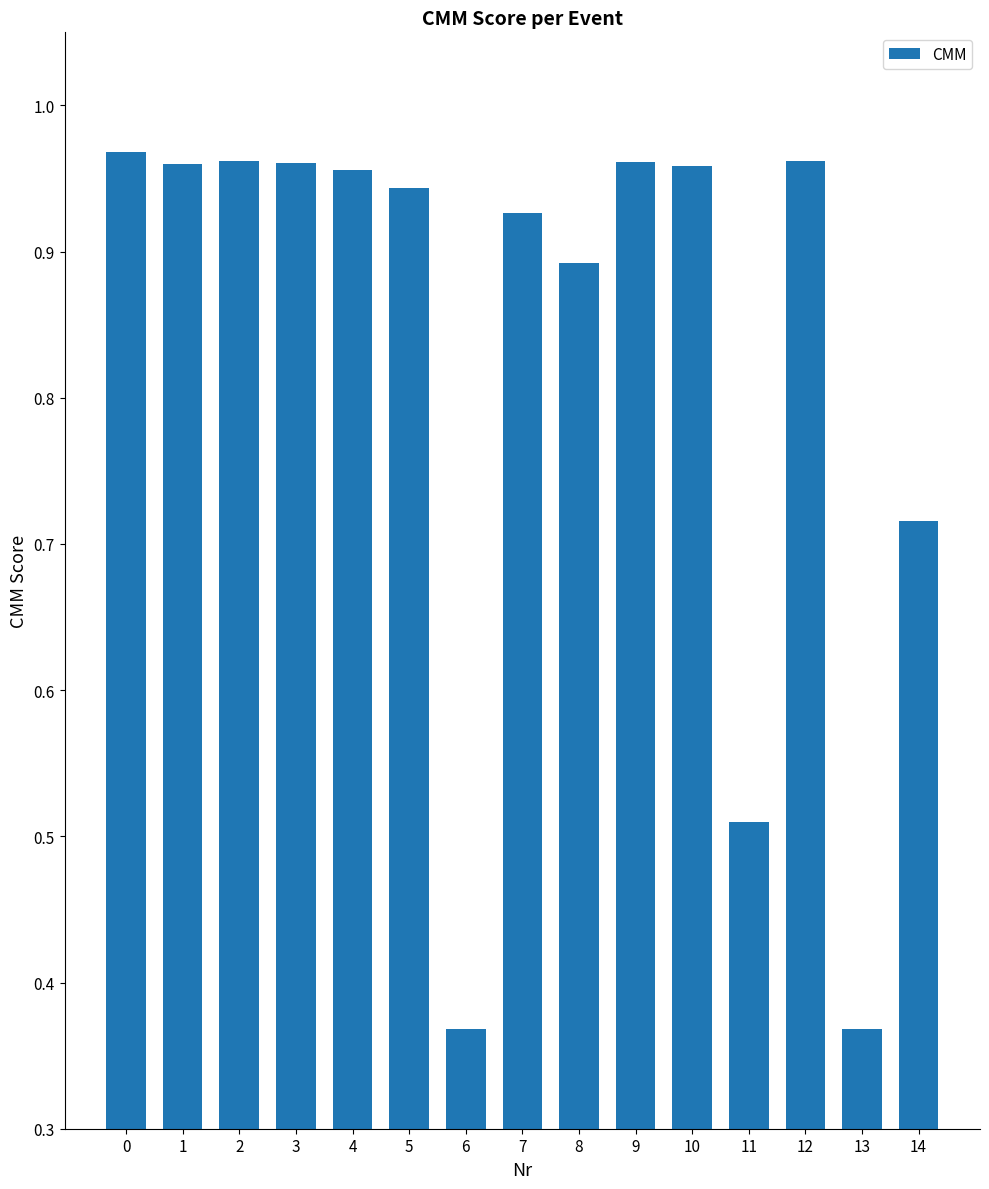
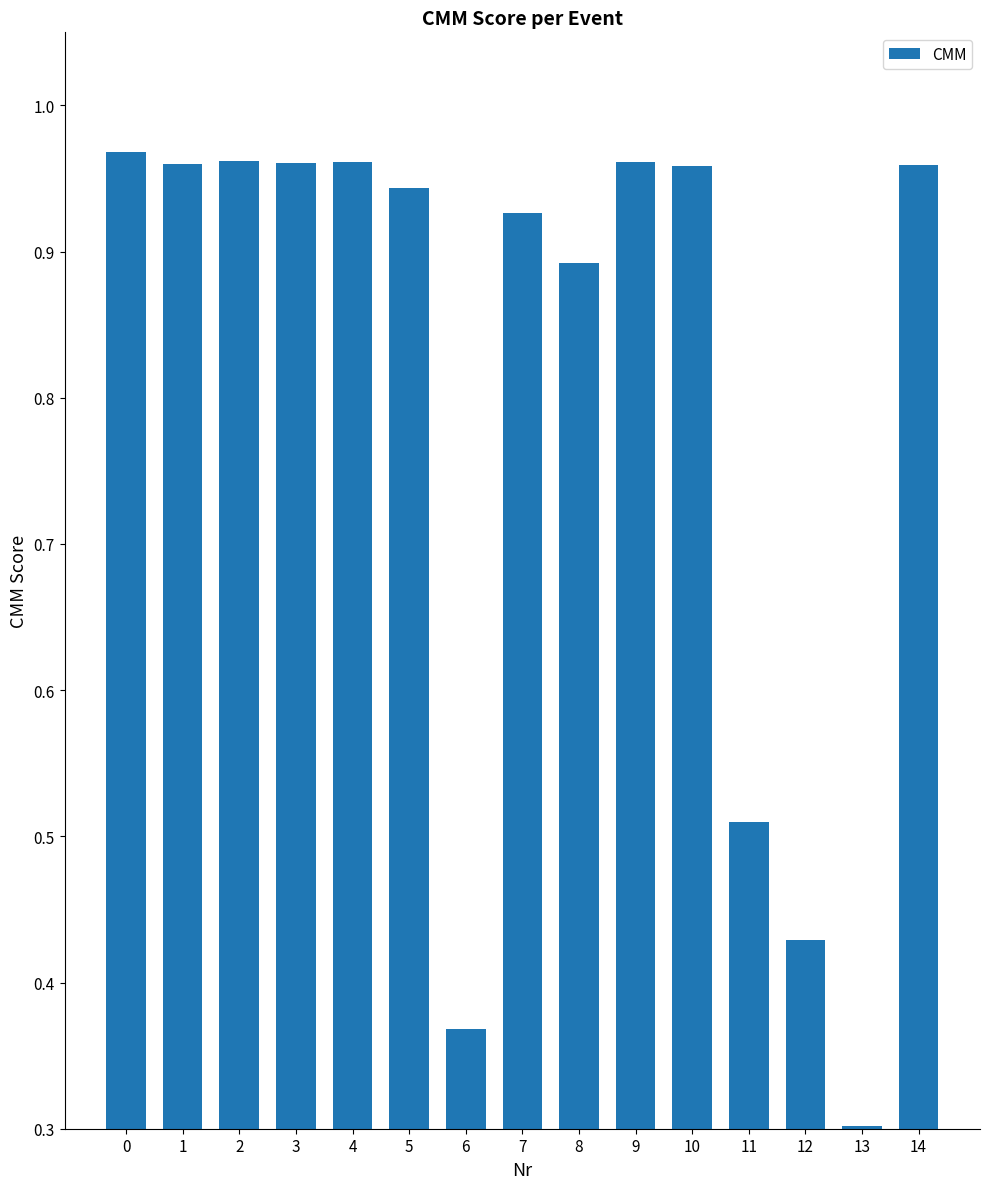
  {
    "0": 0.968,
    "1": 0.960,
    "2": 0.962,
    "3": 0.960,
-   "4": 0.956,
+   "4": 0.961,
    "5": 0.944,
    "6": 0.368,
    "7": 0.927,
    "8": 0.892,
    "9": 0.962,
    "10": 0.959,
    "11": 0.510,
-   "12": 0.962,
-   "13": 0.368,
-   "14": 0.716
+   "12": 0.429,
+   "13": 0.302,
+   "14": 0.960
  }
